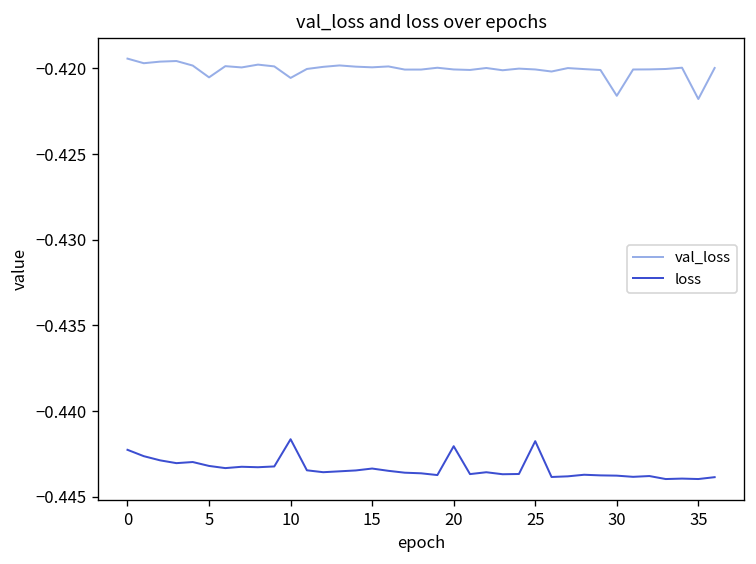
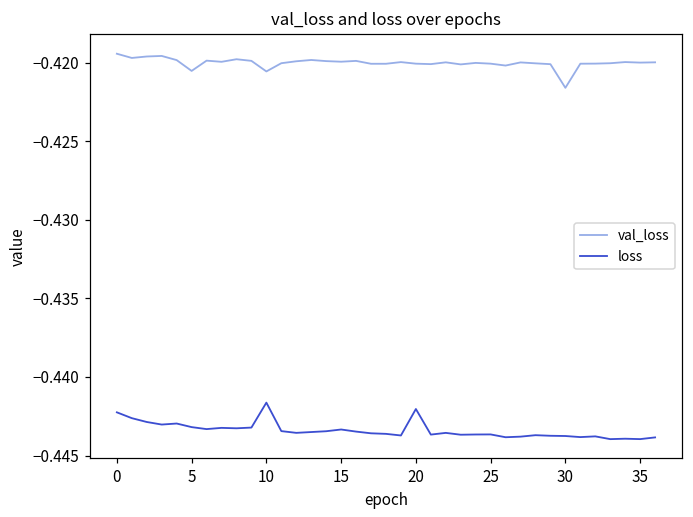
  {
    "val_loss": {
      "0": -0.4194,
      "5": -0.4205,
      "10": -0.4206,
      "15": -0.4199,
      "20": -0.4201,
      "25": -0.4201,
      "30": -0.4216,
-     "35": -0.4218
+     "35": -0.4200
    },
    "loss": {
      "0": -0.4423,
      "5": -0.4432,
      "10": -0.4416,
      "15": -0.4433,
      "20": -0.4420,
-     "25": -0.4417,
+     "25": -0.4437,
      "30": -0.4438,
      "35": -0.4440
    }
  }
